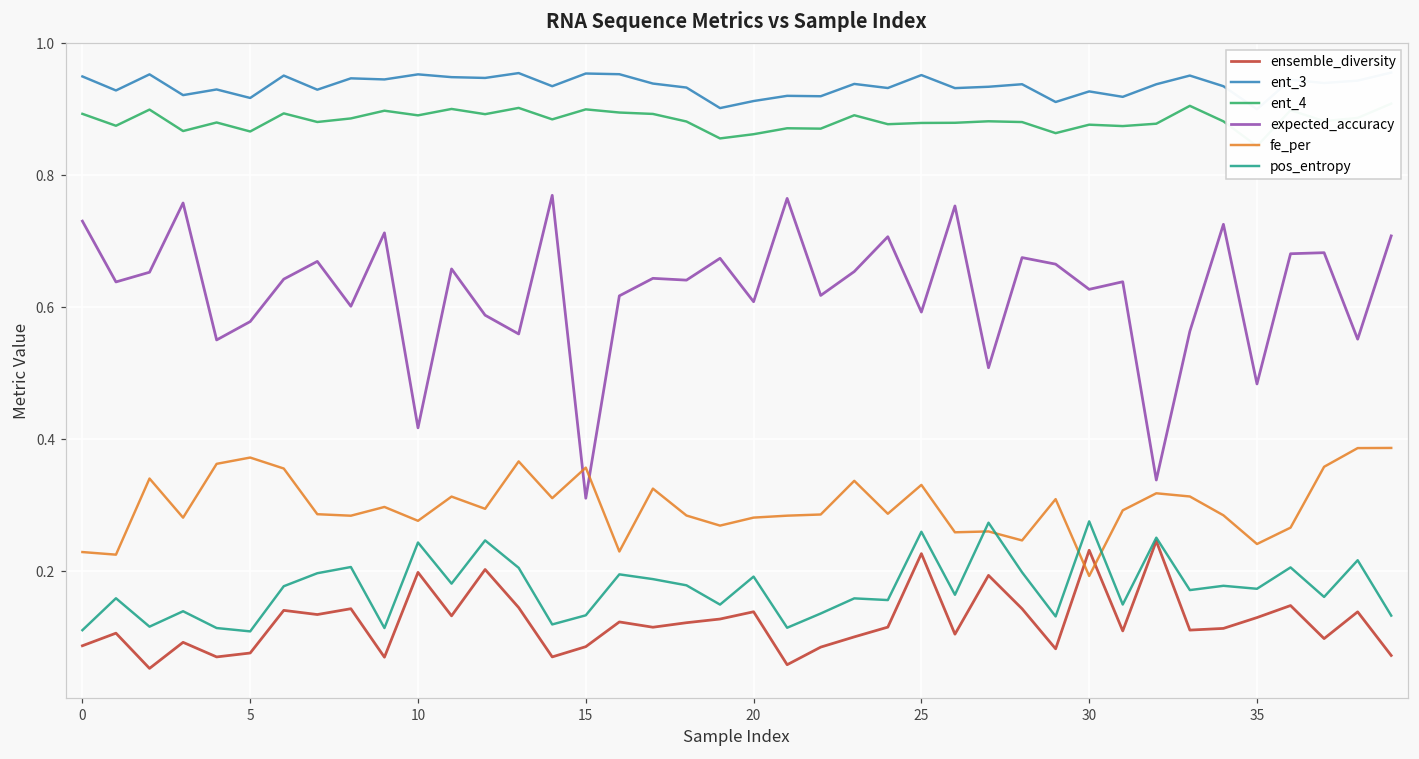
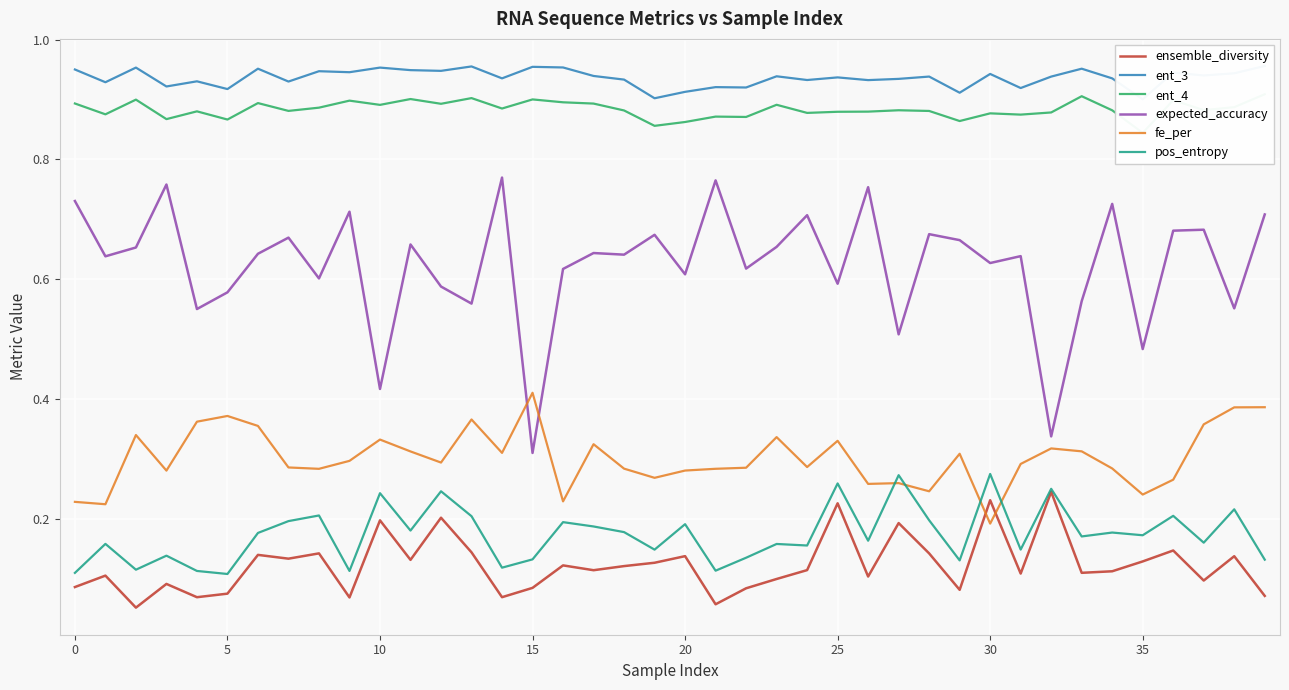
  {
    "ensemble_diversity": {
      "0": 0.09,
      "5": 0.08,
      "10": 0.20,
      "15": 0.09,
      "20": 0.14,
      "25": 0.23,
      "30": 0.23,
      "35": 0.13
    },
    "ent_3": {
      "0": 0.95,
      "5": 0.92,
      "10": 0.95,
      "15": 0.95,
      "20": 0.91,
-     "25": 0.95,
-     "30": 0.93
+     "25": 0.94,
+     "30": 0.94
    },
    "expected_accuracy": {
      "0": 0.73,
      "5": 0.58,
      "10": 0.42,
      "15": 0.31,
      "20": 0.61,
      "25": 0.59,
      "30": 0.63,
      "35": 0.48
    },
    "fe_per": {
      "0": 0.23,
      "5": 0.37,
-     "10": 0.28,
-     "15": 0.36,
+     "10": 0.33,
+     "15": 0.41,
      "20": 0.28,
      "25": 0.33,
      "30": 0.19,
      "35": 0.24
    }
  }
